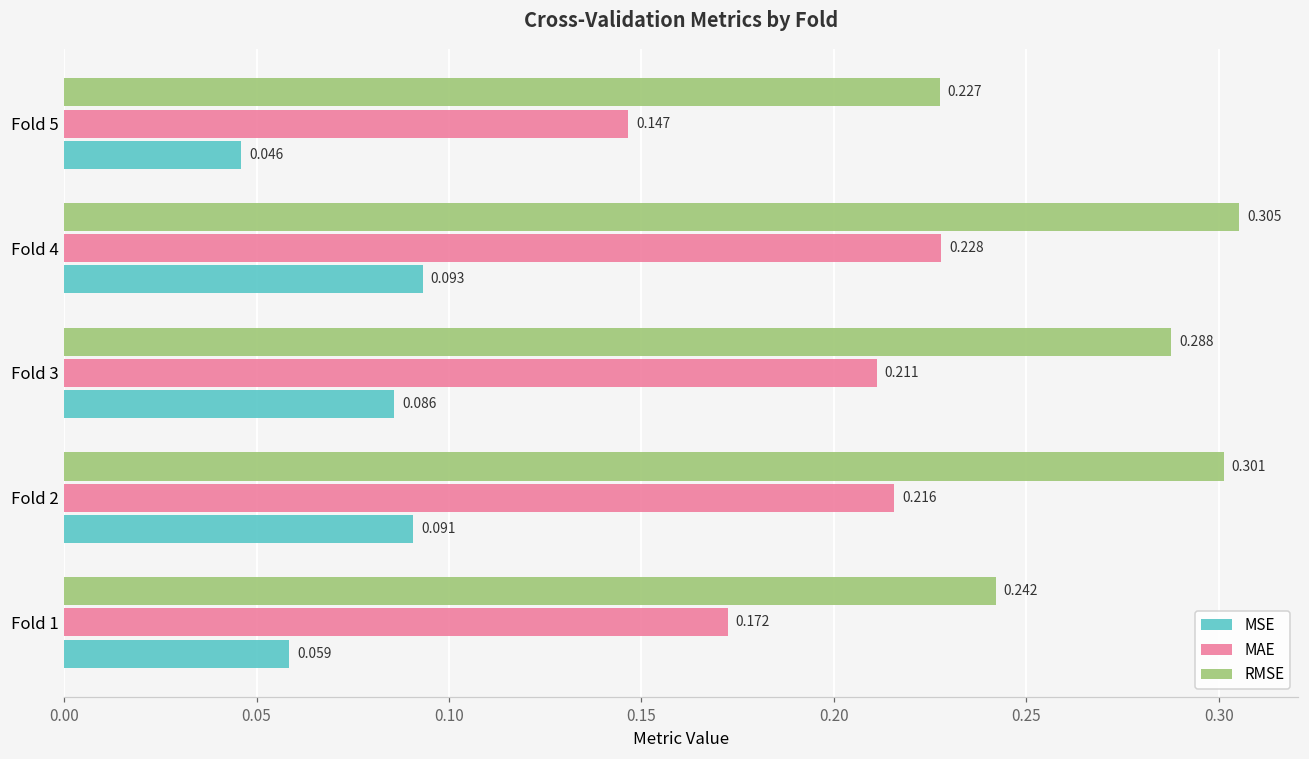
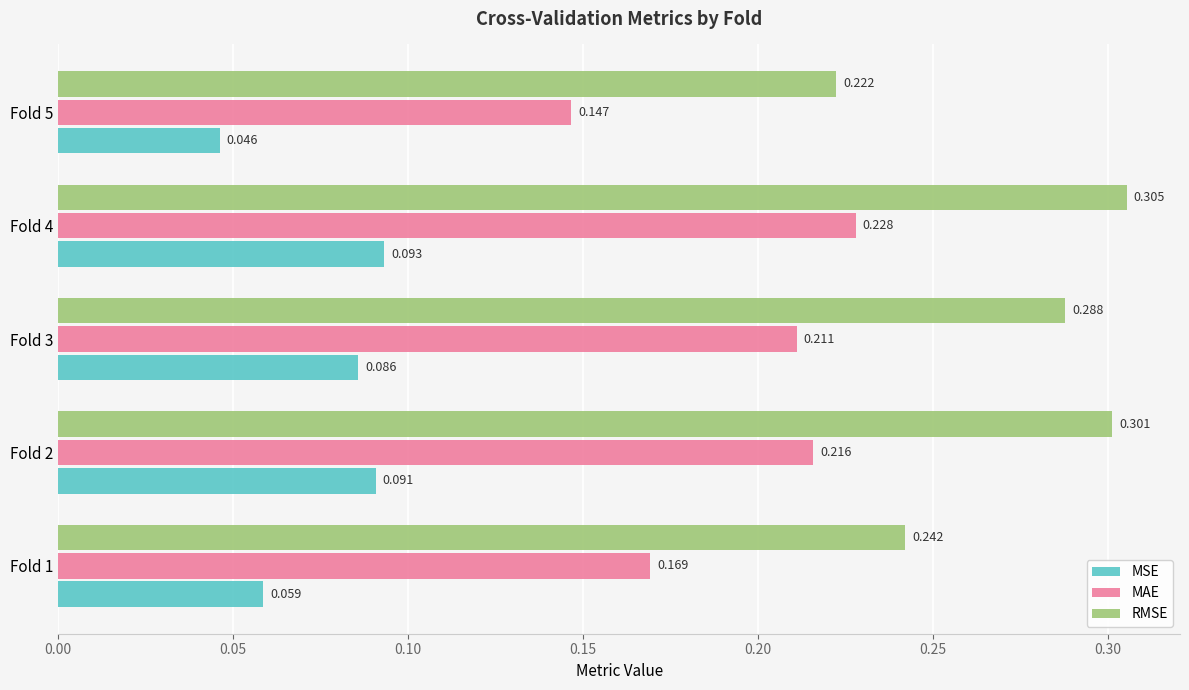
  {
    "MSE": {
      "Fold 5": 0.046,
      "Fold 4": 0.093,
      "Fold 3": 0.086,
      "Fold 2": 0.091,
      "Fold 1": 0.059
    },
    "MAE": {
      "Fold 5": 0.147,
      "Fold 4": 0.228,
      "Fold 3": 0.211,
      "Fold 2": 0.216,
-     "Fold 1": 0.172
+     "Fold 1": 0.169
    },
    "RMSE": {
-     "Fold 5": 0.227,
+     "Fold 5": 0.222,
      "Fold 4": 0.305,
      "Fold 3": 0.288,
      "Fold 2": 0.301,
      "Fold 1": 0.242
    }
  }
